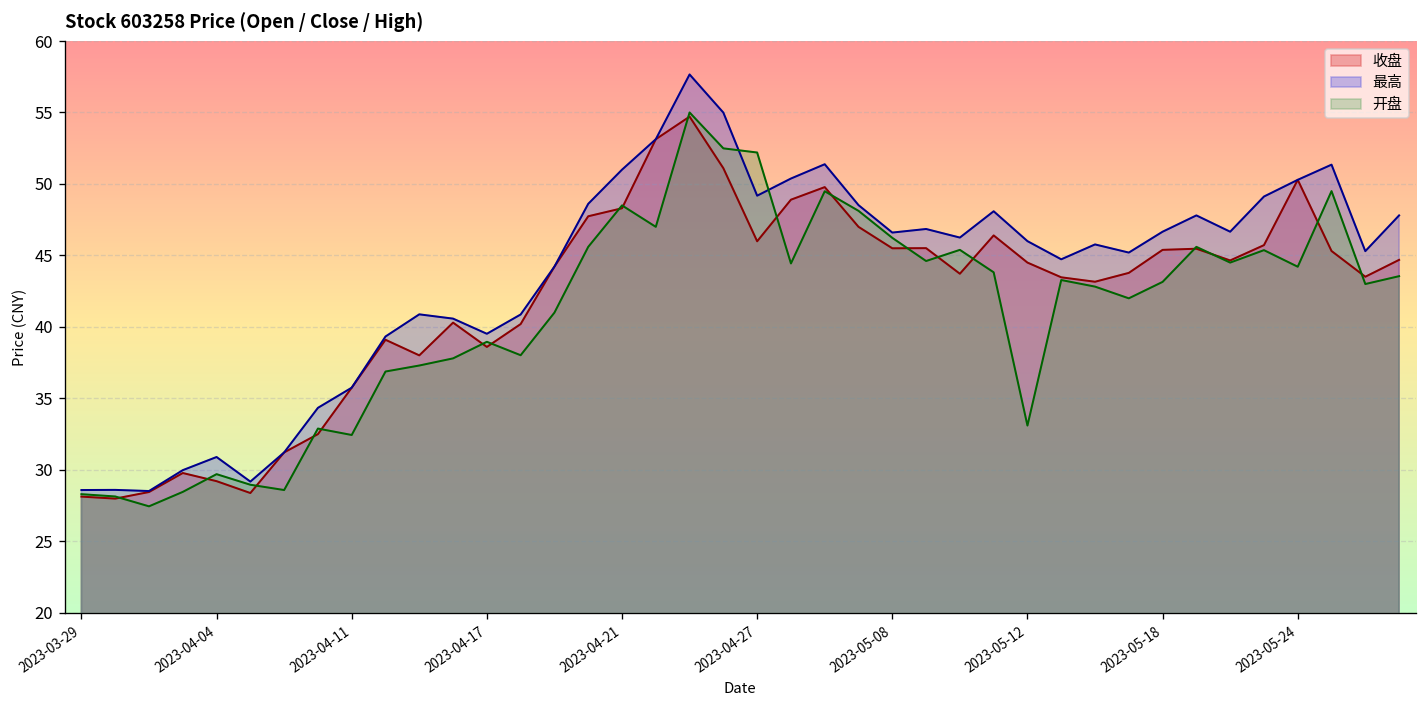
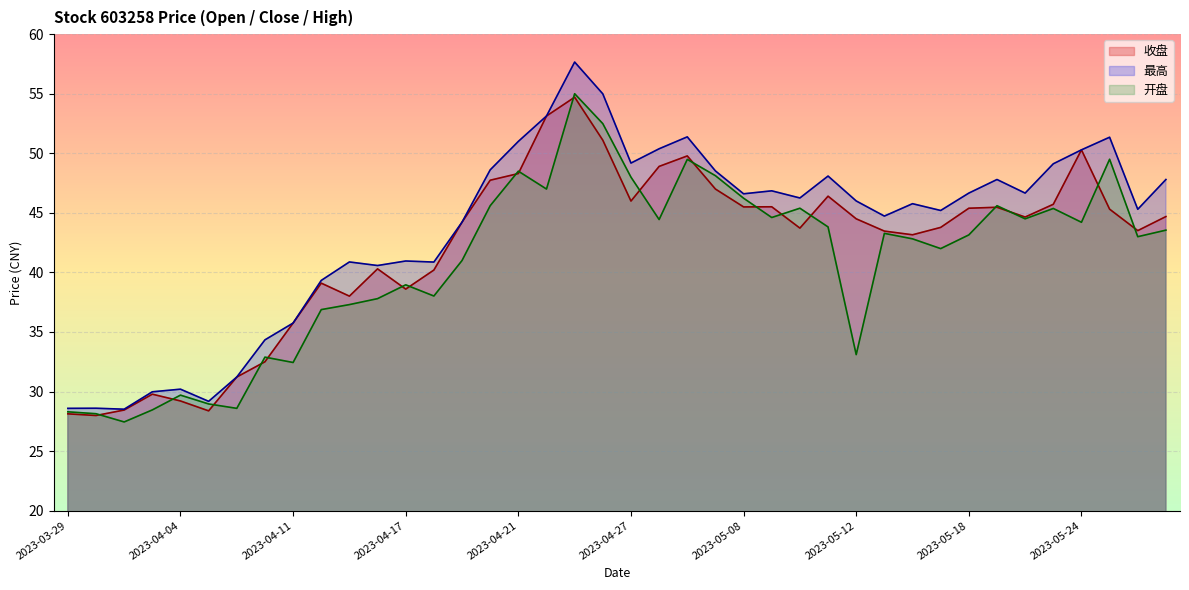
  {
    "收盘": {
      "2023-04-04": 29.2,
      "2023-04-17": 38.6,
      "2023-04-27": 46.0,
      "2023-05-08": 45.5,
      "2023-05-12": 44.5,
      "2023-05-18": 45.4
    },
    "最高": {
      "2023-03-29": 28.6,
-     "2023-04-04": 30.9,
-     "2023-04-17": 39.5,
+     "2023-04-04": 30.2,
+     "2023-04-17": 41.0,
      "2023-04-21": 51.0,
      "2023-04-27": 49.2,
      "2023-05-08": 46.6,
      "2023-05-12": 46.0,
      "2023-05-18": 46.7
    },
    "开盘": {
      "2023-04-04": 29.7,
      "2023-04-11": 32.4,
      "2023-04-17": 39.0,
-     "2023-04-27": 52.2,
+     "2023-04-27": 48.0,
      "2023-05-08": 46.2,
      "2023-05-12": 33.1,
      "2023-05-18": 43.2,
      "2023-05-24": 44.2
    }
  }
